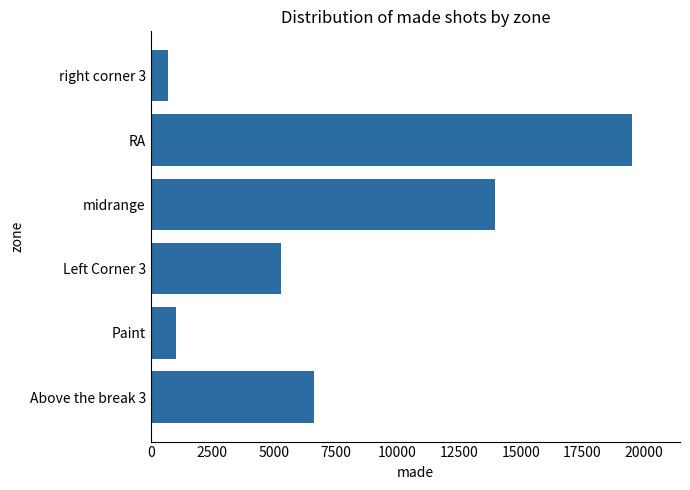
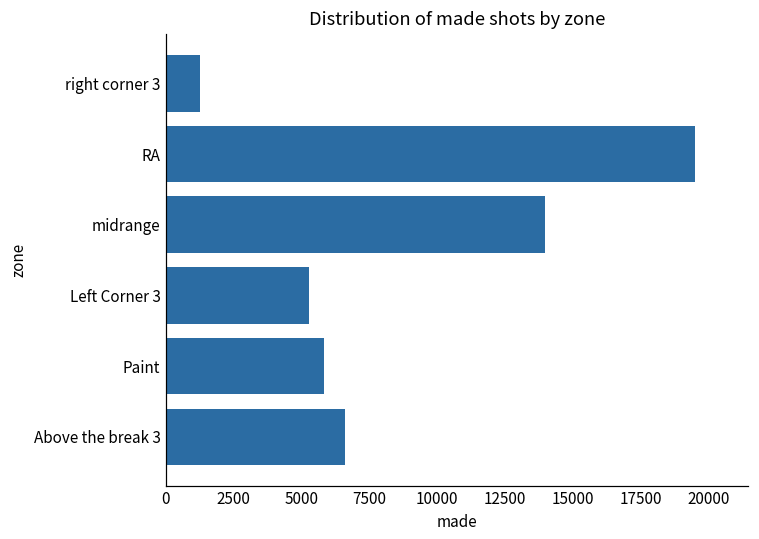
  {
-   "right corner 3": 700,
+   "right corner 3": 1300,
    "RA": 19500,
    "midrange": 14000,
    "Left Corner 3": 5300,
-   "Paint": 1000,
+   "Paint": 5800,
    "Above the break 3": 6600
  }
